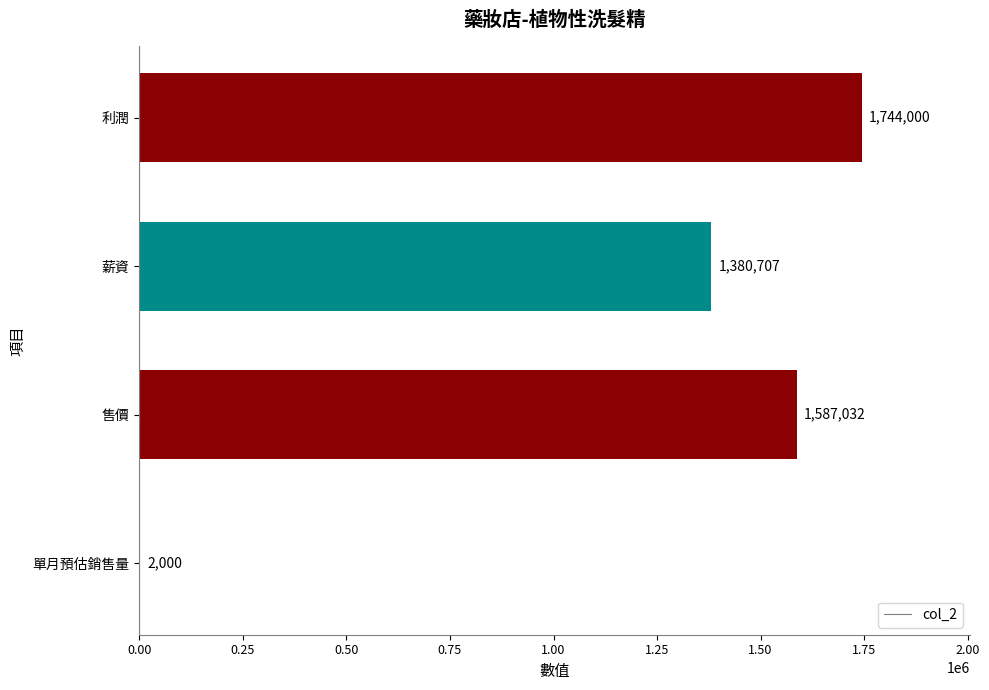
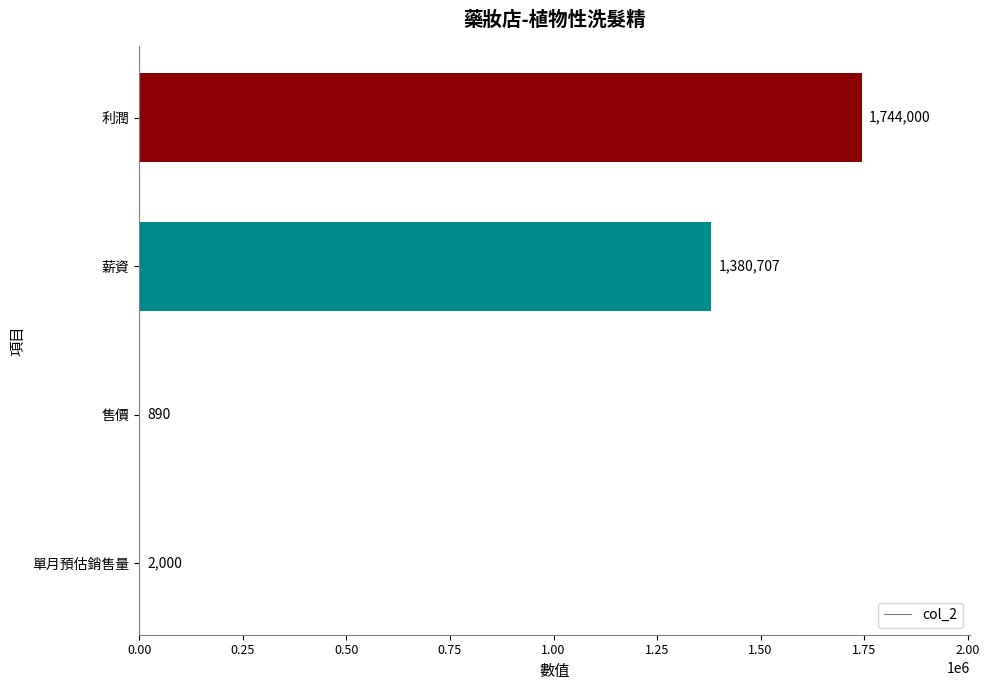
  {
    "利潤": "1,744,000",
    "薪資": "1,380,707",
-   "售價": "1,587,032",
+   "售價": "890",
    "單月預估銷售量": "2,000"
  }
